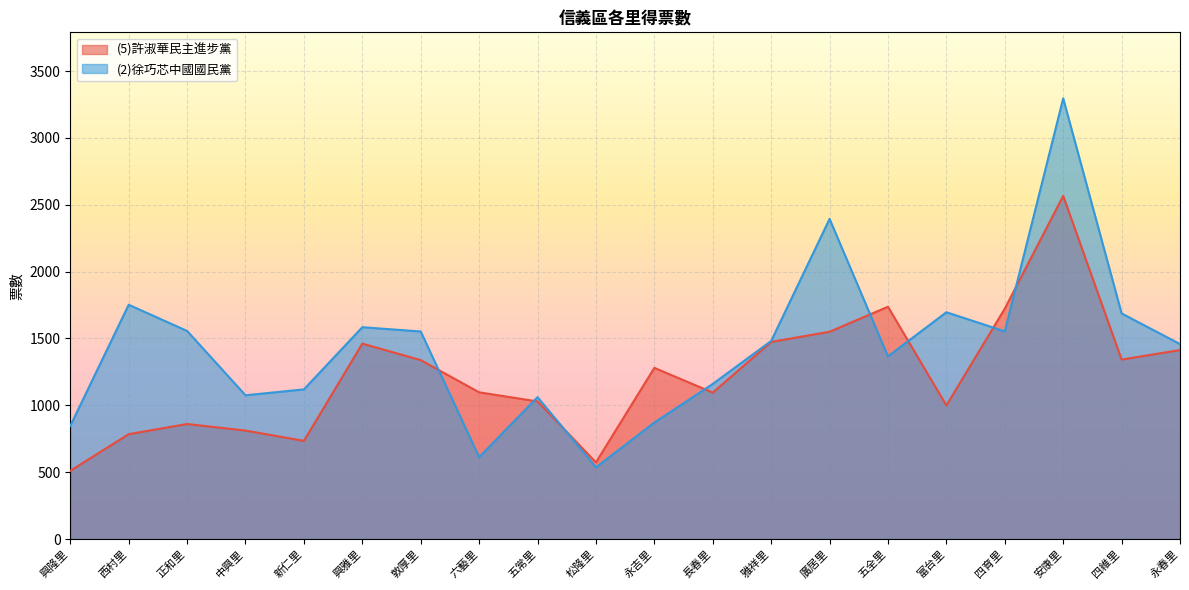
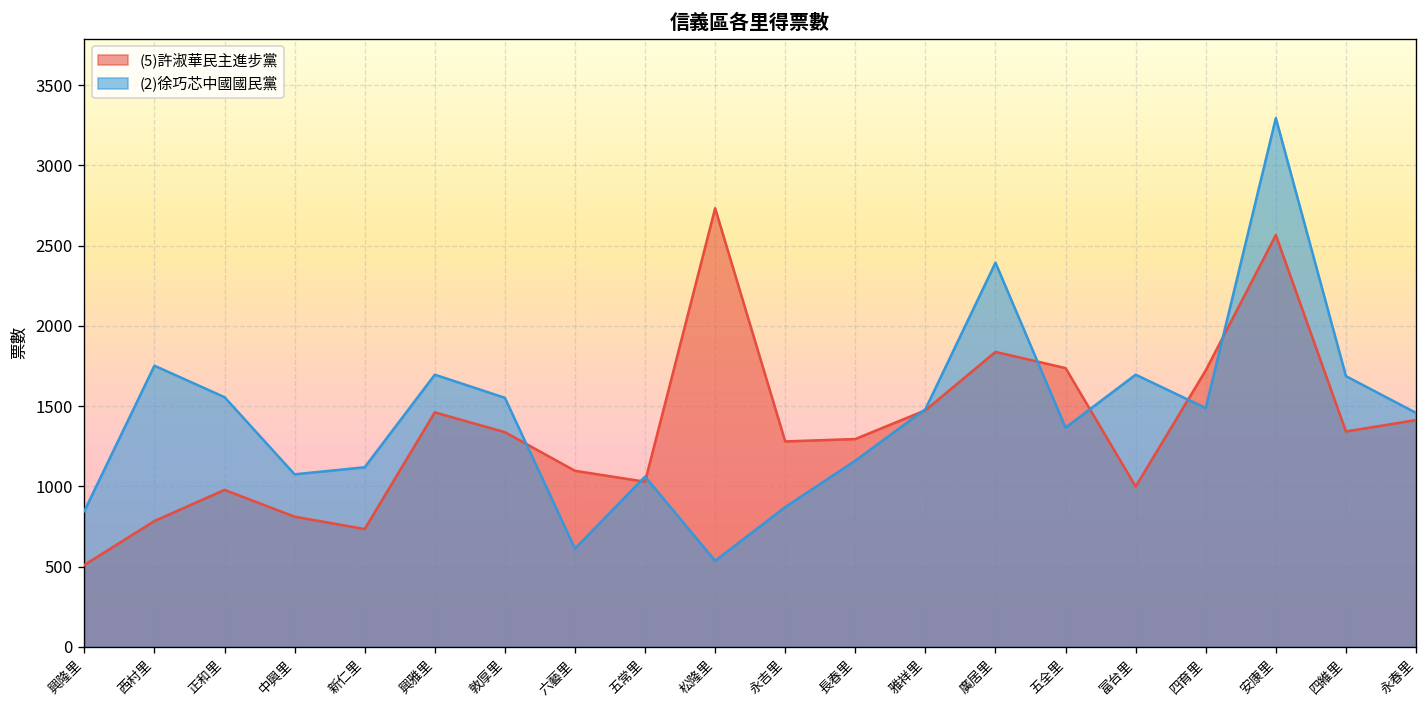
  {
    "(5)許淑華民主進步黨": {
      "興隆里": 510,
      "西村里": 780,
-     "正和里": 860,
+     "正和里": 980,
      "中興里": 810,
      "新仁里": 730,
      "興雅里": 1460,
      "敦厚里": 1340,
      "六藝里": 1100,
      "五常里": 1030,
-     "松隆里": 570,
+     "松隆里": 2730,
      "永吉里": 1280,
-     "長春里": 1100,
-     "廣居里": 1550,
+     "長春里": 1300,
+     "廣居里": 1840,
      "五全里": 1740,
      "富台里": 1000,
      "四育里": 1720,
      "安康里": 2570,
      "四維里": 1340,
      "永春里": 1410
    },
    "(2)徐巧芯中國國民黨": {
      "興隆里": 850,
      "西村里": 1750,
      "正和里": 1560,
      "中興里": 1080,
      "新仁里": 1120,
-     "興雅里": 1580,
+     "興雅里": 1700,
      "敦厚里": 1550,
      "六藝里": 610,
      "五常里": 1060,
      "松隆里": 540,
      "永吉里": 870,
      "長春里": 1160,
      "廣居里": 2390,
      "五全里": 1370,
      "富台里": 1700,
-     "四育里": 1550,
+     "四育里": 1490,
      "安康里": 3300,
      "四維里": 1690,
      "永春里": 1460
    }
  }
